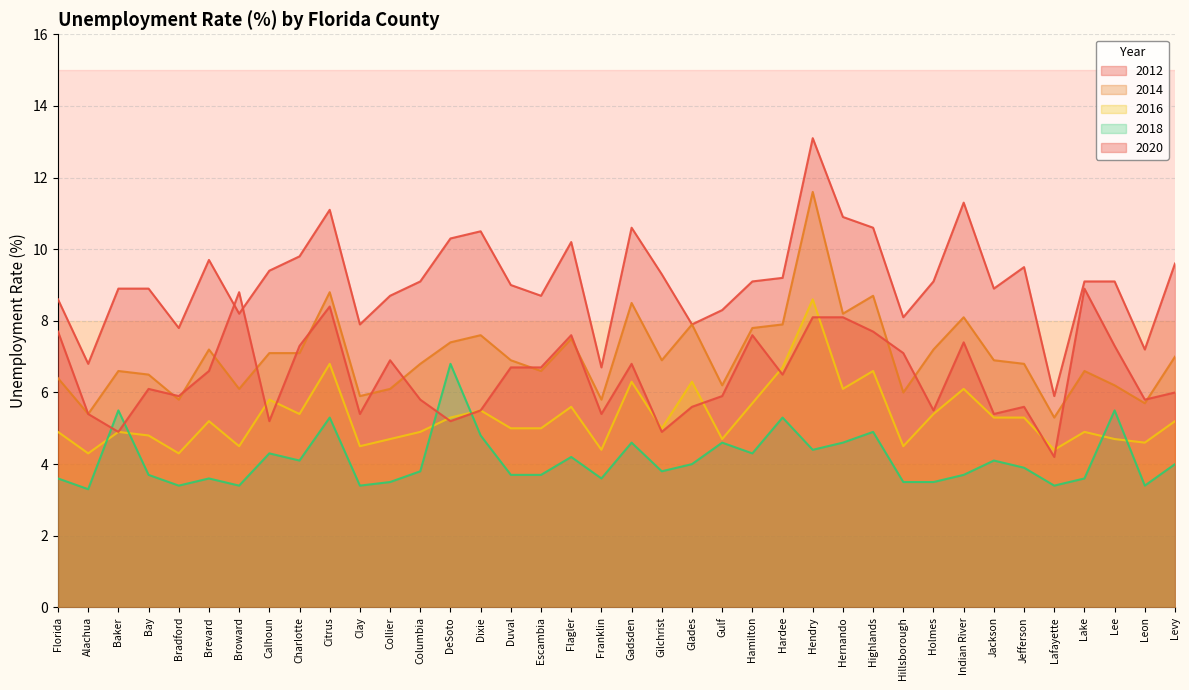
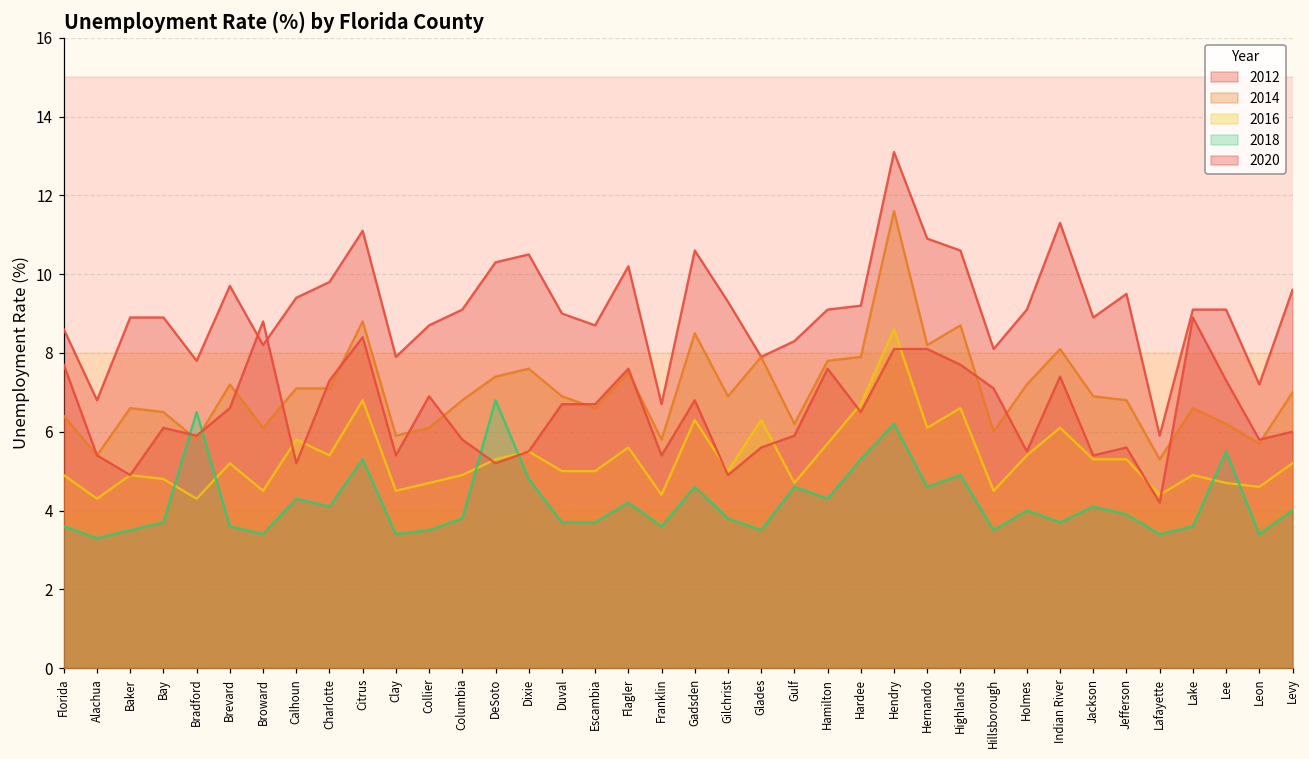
  {
    "2018": {
      "Florida": 3.6,
      "Alachua": 3.3,
-     "Baker": 5.5,
+     "Baker": 3.5,
      "Bay": 3.7,
-     "Bradford": 3.4,
+     "Bradford": 6.5,
      "Brevard": 3.6,
      "Broward": 3.4,
      "Calhoun": 4.3,
      "Charlotte": 4.1,
      "Citrus": 5.3,
      "Clay": 3.4,
      "Collier": 3.5,
      "Columbia": 3.8,
      "DeSoto": 6.8,
      "Dixie": 4.8,
      "Duval": 3.7,
      "Escambia": 3.7,
      "Flagler": 4.2,
      "Franklin": 3.6,
      "Gadsden": 4.6,
      "Gilchrist": 3.8,
-     "Glades": 4.0,
+     "Glades": 3.5,
      "Gulf": 4.6,
      "Hamilton": 4.3,
      "Hardee": 5.3,
-     "Hendry": 4.4,
+     "Hendry": 6.2,
      "Hernando": 4.6,
      "Highlands": 4.9,
      "Hillsborough": 3.5,
-     "Holmes": 3.5,
+     "Holmes": 4.0,
      "Indian River": 3.7,
      "Jackson": 4.1,
      "Jefferson": 3.9,
      "Lafayette": 3.4,
      "Lake": 3.6,
      "Lee": 5.5,
      "Leon": 3.4,
      "Levy": 4.0
    }
  }
